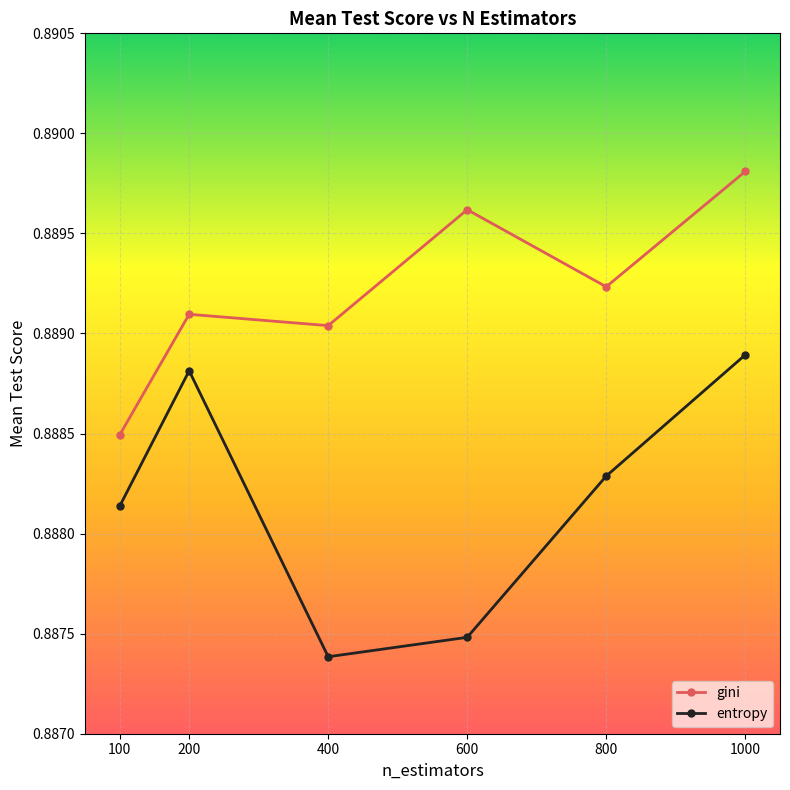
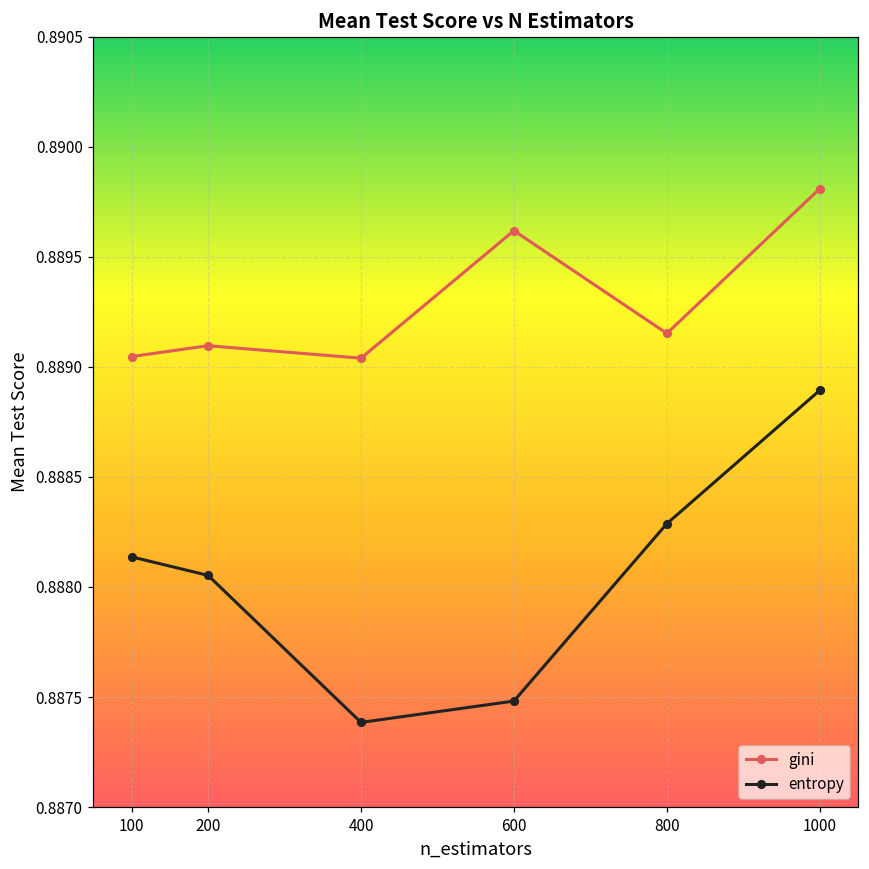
  {
    "gini": {
-     "100": 0.88849,
+     "100": 0.88905,
      "200": 0.88910,
      "400": 0.88904,
      "600": 0.88962,
-     "800": 0.88923,
+     "800": 0.88915,
      "1000": 0.88981
    },
    "entropy": {
      "100": 0.88814,
-     "200": 0.88881,
+     "200": 0.88805,
      "400": 0.88738,
      "600": 0.88748,
      "800": 0.88829,
      "1000": 0.88889
    }
  }
